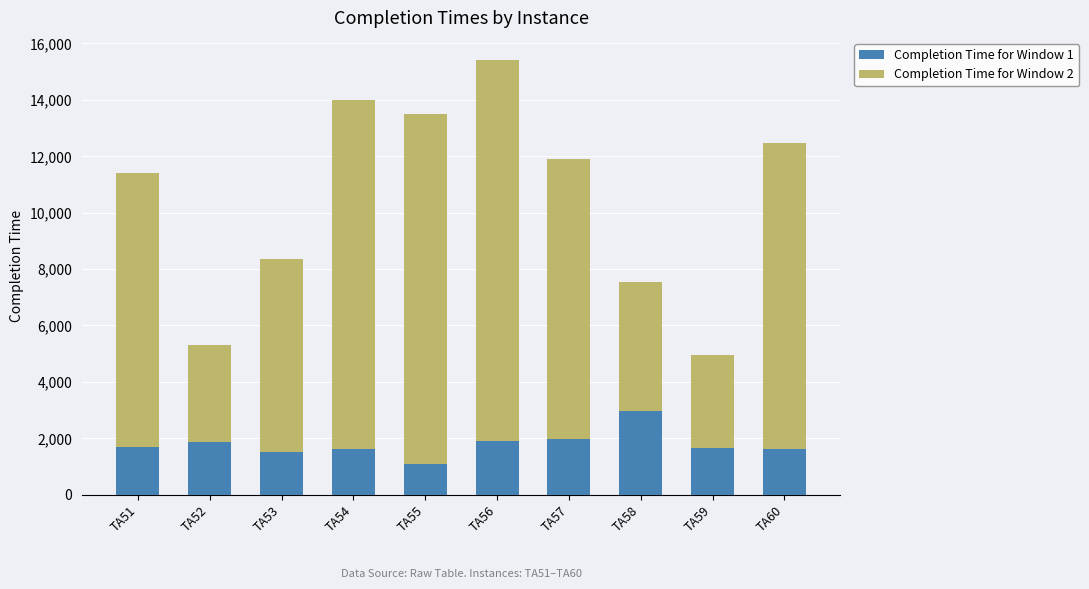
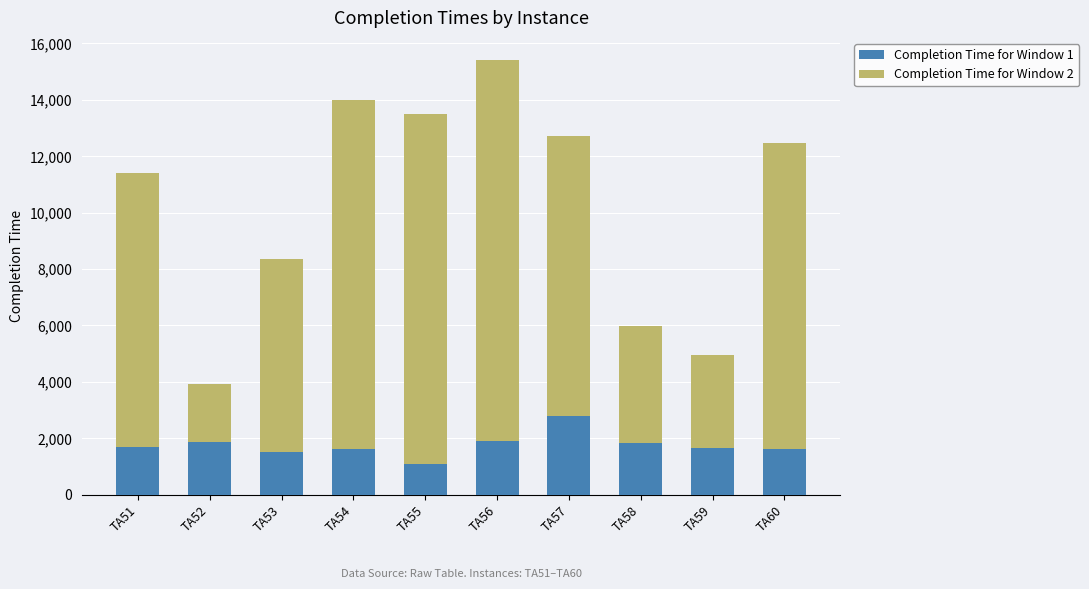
  {
    "Completion Time for Window 1": {
      "TA51": "1,700",
      "TA52": "1,900",
      "TA53": "1,500",
      "TA54": "1,600",
      "TA55": "1,100",
      "TA56": "1,900",
-     "TA57": "2,000",
-     "TA58": "3,000",
+     "TA57": "2,800",
+     "TA58": "1,800",
      "TA59": "1,600",
      "TA60": "1,600"
    },
    "Completion Time for Window 2": {
      "TA51": "9,700",
-     "TA52": "3,400",
+     "TA52": "2,000",
      "TA53": "6,900",
      "TA54": "12,400",
      "TA55": "12,400",
      "TA56": "13,500",
      "TA57": "9,900",
-     "TA58": "4,600",
+     "TA58": "4,100",
      "TA59": "3,300",
      "TA60": "10,800"
    }
  }
